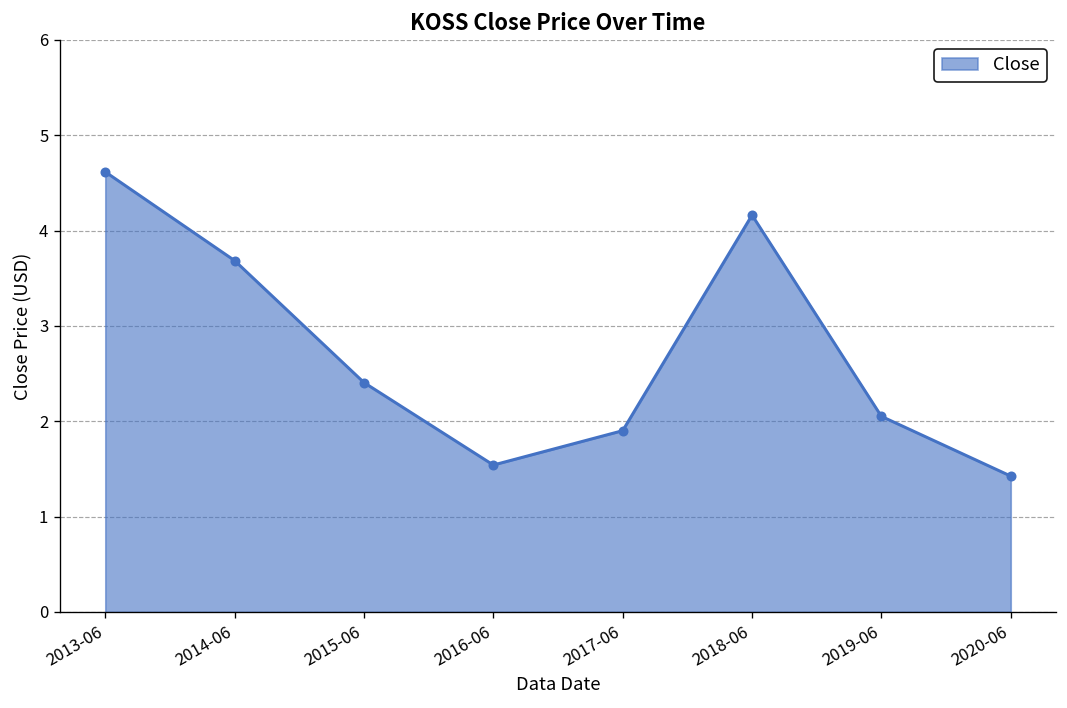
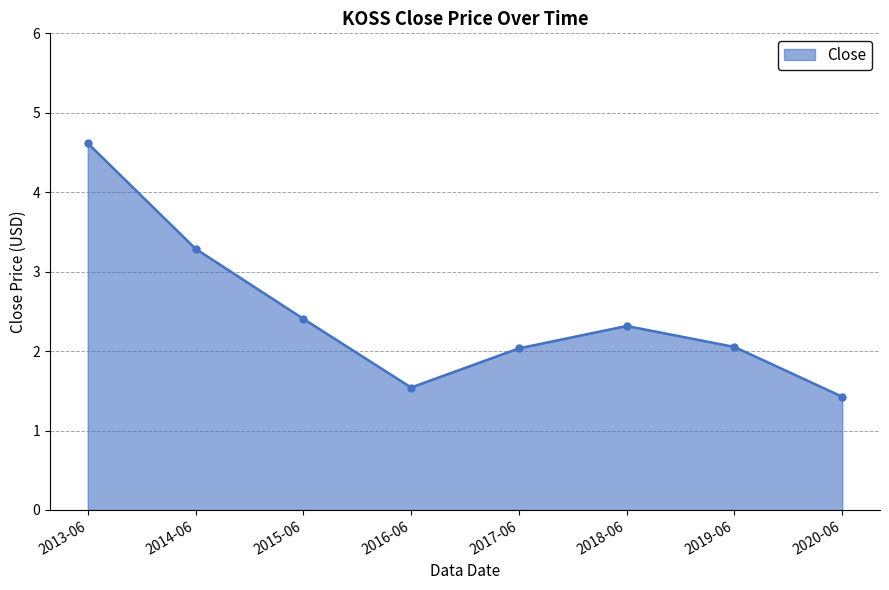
  {
    "2013-06": 4.6,
-   "2014-06": 3.7,
+   "2014-06": 3.3,
    "2015-06": 2.4,
    "2016-06": 1.5,
-   "2017-06": 1.9,
-   "2018-06": 4.2,
+   "2017-06": 2.0,
+   "2018-06": 2.3,
    "2019-06": 2.1,
    "2020-06": 1.4
  }
